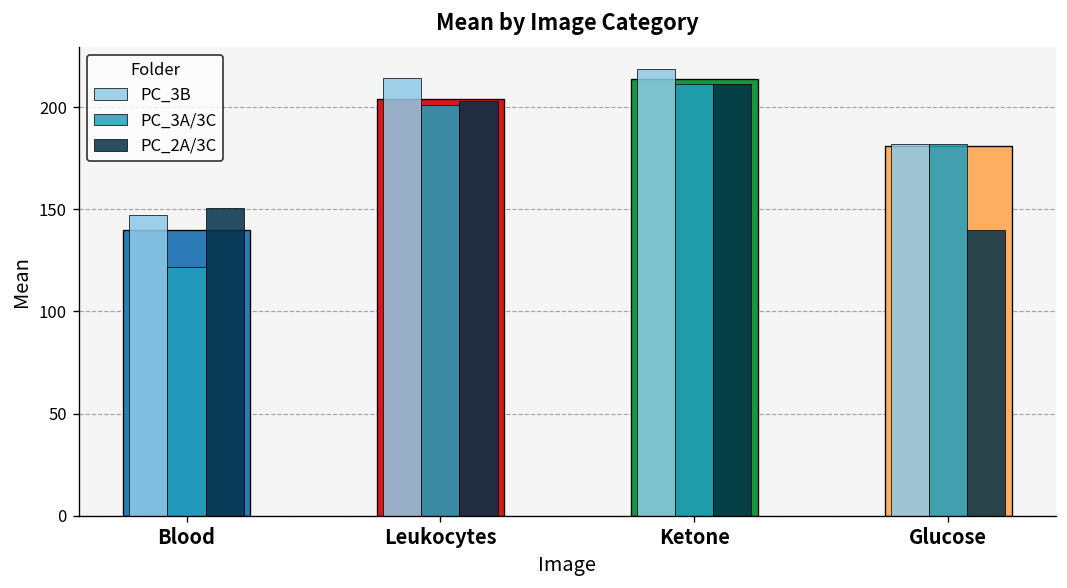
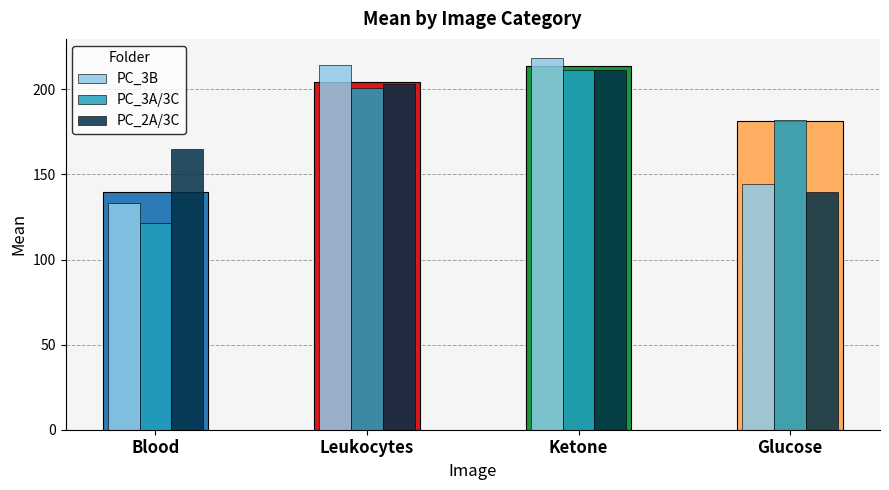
  {
    "PC_3B": {
-     "Blood": 147,
+     "Blood": 133,
      "Leukocytes": 214,
      "Ketone": 219,
-     "Glucose": 182
+     "Glucose": 144
    },
    "PC_2A/3C": {
-     "Blood": 151,
+     "Blood": 165,
      "Leukocytes": 203
    }
  }
